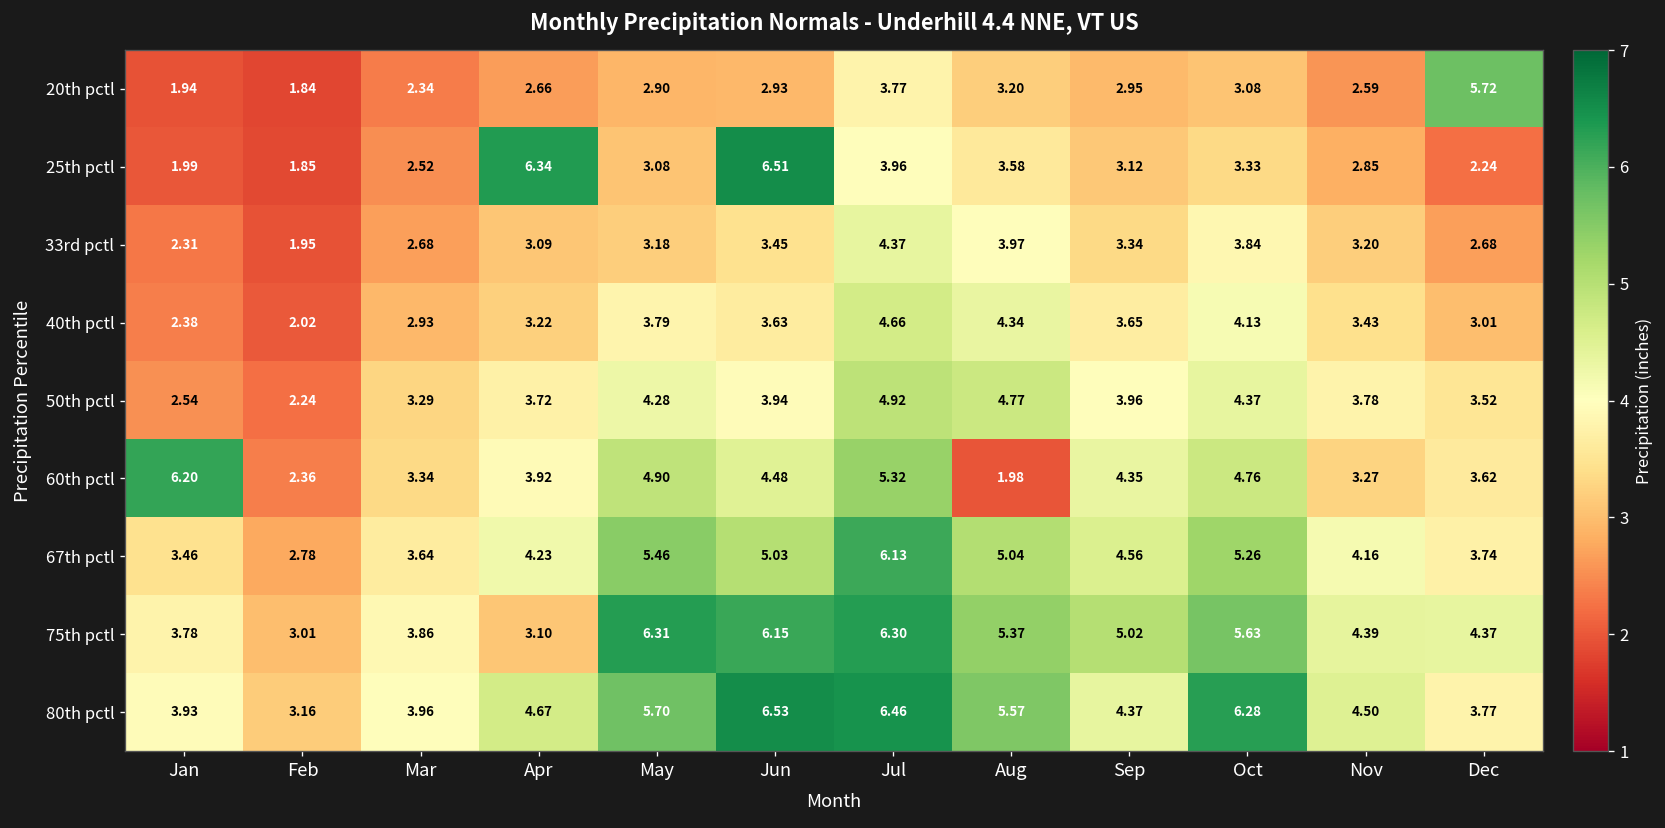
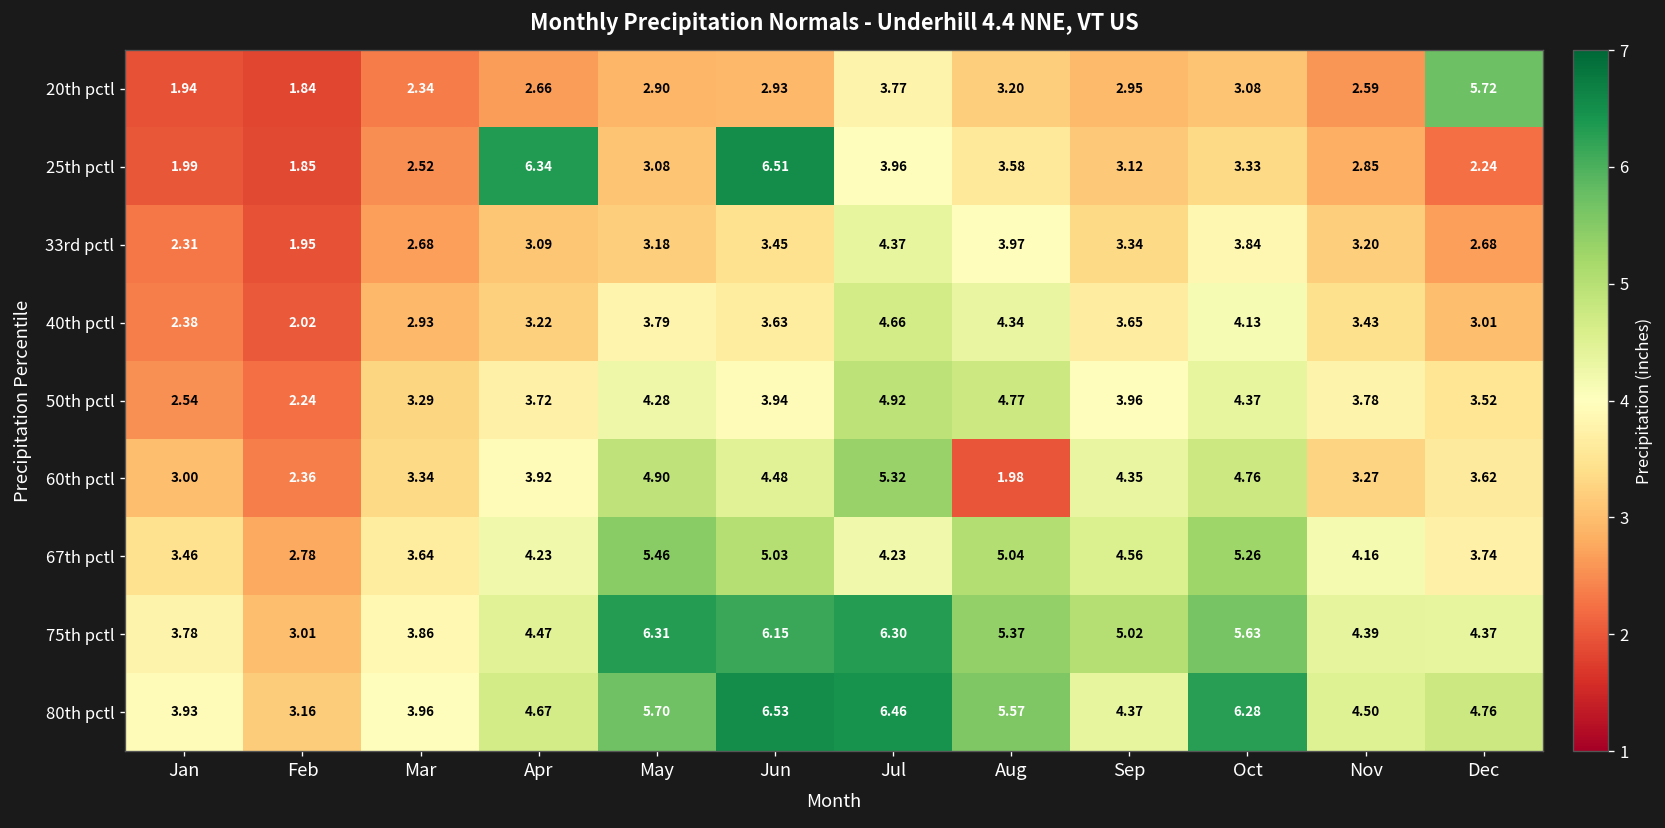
  {
    "20th pctl": {
      "Jan": 1.94,
      "Feb": 1.84,
      "Mar": 2.34,
      "Apr": 2.66,
      "May": 2.90,
      "Jun": 2.93,
      "Jul": 3.77,
      "Aug": 3.20,
      "Sep": 2.95,
      "Oct": 3.08,
      "Nov": 2.59,
      "Dec": 5.72
    },
    "25th pctl": {
      "Jan": 1.99,
      "Feb": 1.85,
      "Mar": 2.52,
      "Apr": 6.34,
      "May": 3.08,
      "Jun": 6.51,
      "Jul": 3.96,
      "Aug": 3.58,
      "Sep": 3.12,
      "Oct": 3.33,
      "Nov": 2.85,
      "Dec": 2.24
    },
    "33rd pctl": {
      "Jan": 2.31,
      "Feb": 1.95,
      "Mar": 2.68,
      "Apr": 3.09,
      "May": 3.18,
      "Jun": 3.45,
      "Jul": 4.37,
      "Aug": 3.97,
      "Sep": 3.34,
      "Oct": 3.84,
      "Nov": 3.20,
      "Dec": 2.68
    },
    "40th pctl": {
      "Jan": 2.38,
      "Feb": 2.02,
      "Mar": 2.93,
      "Apr": 3.22,
      "May": 3.79,
      "Jun": 3.63,
      "Jul": 4.66,
      "Aug": 4.34,
      "Sep": 3.65,
      "Oct": 4.13,
      "Nov": 3.43,
      "Dec": 3.01
    },
    "50th pctl": {
      "Jan": 2.54,
      "Feb": 2.24,
      "Mar": 3.29,
      "Apr": 3.72,
      "May": 4.28,
      "Jun": 3.94,
      "Jul": 4.92,
      "Aug": 4.77,
      "Sep": 3.96,
      "Oct": 4.37,
      "Nov": 3.78,
      "Dec": 3.52
    },
    "60th pctl": {
-     "Jan": 6.20,
+     "Jan": 3.00,
      "Feb": 2.36,
      "Mar": 3.34,
      "Apr": 3.92,
      "May": 4.90,
      "Jun": 4.48,
      "Jul": 5.32,
      "Aug": 1.98,
      "Sep": 4.35,
      "Oct": 4.76,
      "Nov": 3.27,
      "Dec": 3.62
    },
    "67th pctl": {
      "Jan": 3.46,
      "Feb": 2.78,
      "Mar": 3.64,
      "Apr": 4.23,
      "May": 5.46,
      "Jun": 5.03,
-     "Jul": 6.13,
+     "Jul": 4.23,
      "Aug": 5.04,
      "Sep": 4.56,
      "Oct": 5.26,
      "Nov": 4.16,
      "Dec": 3.74
    },
    "75th pctl": {
      "Jan": 3.78,
      "Feb": 3.01,
      "Mar": 3.86,
-     "Apr": 3.10,
+     "Apr": 4.47,
      "May": 6.31,
      "Jun": 6.15,
      "Jul": 6.30,
      "Aug": 5.37,
      "Sep": 5.02,
      "Oct": 5.63,
      "Nov": 4.39,
      "Dec": 4.37
    },
    "80th pctl": {
      "Jan": 3.93,
      "Feb": 3.16,
      "Mar": 3.96,
      "Apr": 4.67,
      "May": 5.70,
      "Jun": 6.53,
      "Jul": 6.46,
      "Aug": 5.57,
      "Sep": 4.37,
      "Oct": 6.28,
      "Nov": 4.50,
-     "Dec": 3.77
+     "Dec": 4.76
    }
  }
